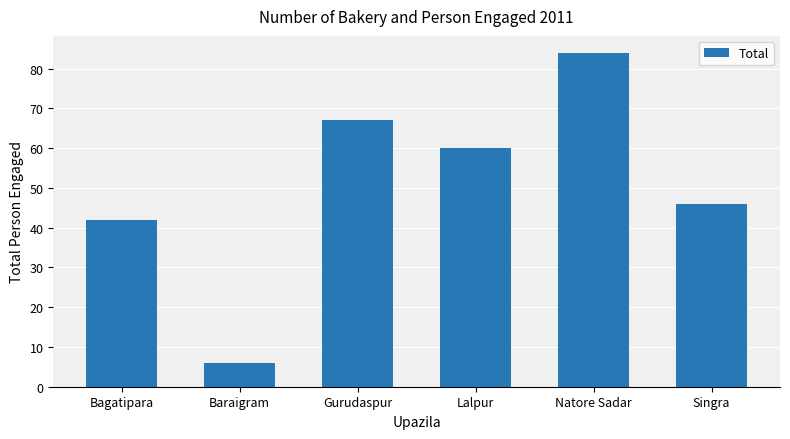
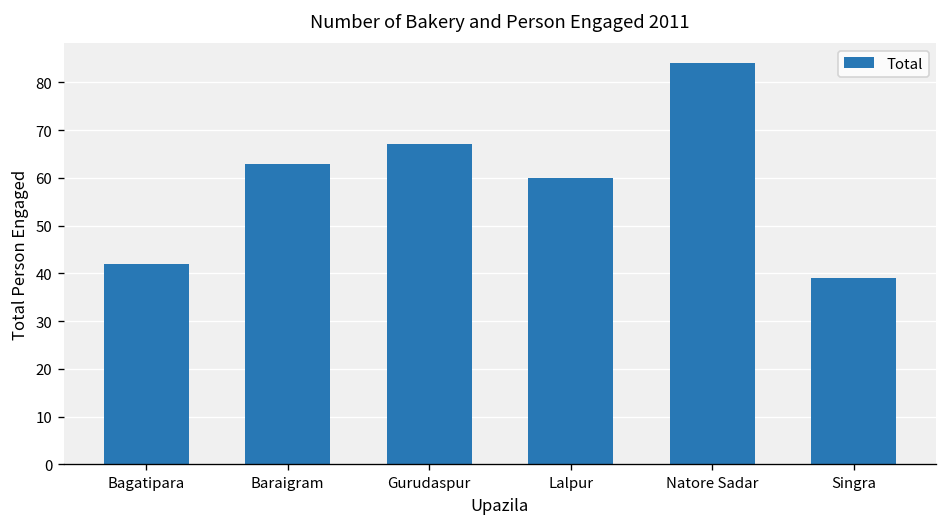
  {
    "Bagatipara": 42,
-   "Baraigram": 6,
+   "Baraigram": 63,
    "Gurudaspur": 67,
    "Lalpur": 60,
    "Natore Sadar": 84,
-   "Singra": 46
+   "Singra": 39
  }
